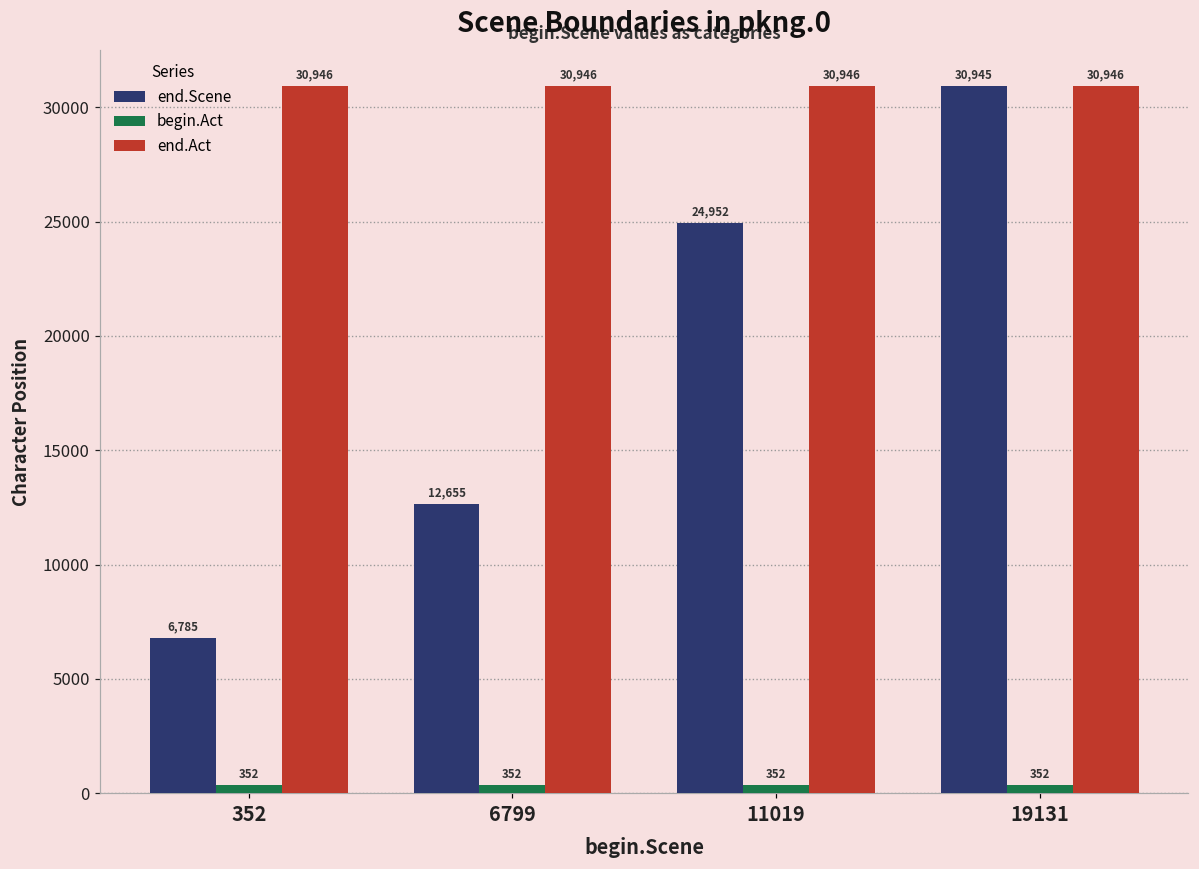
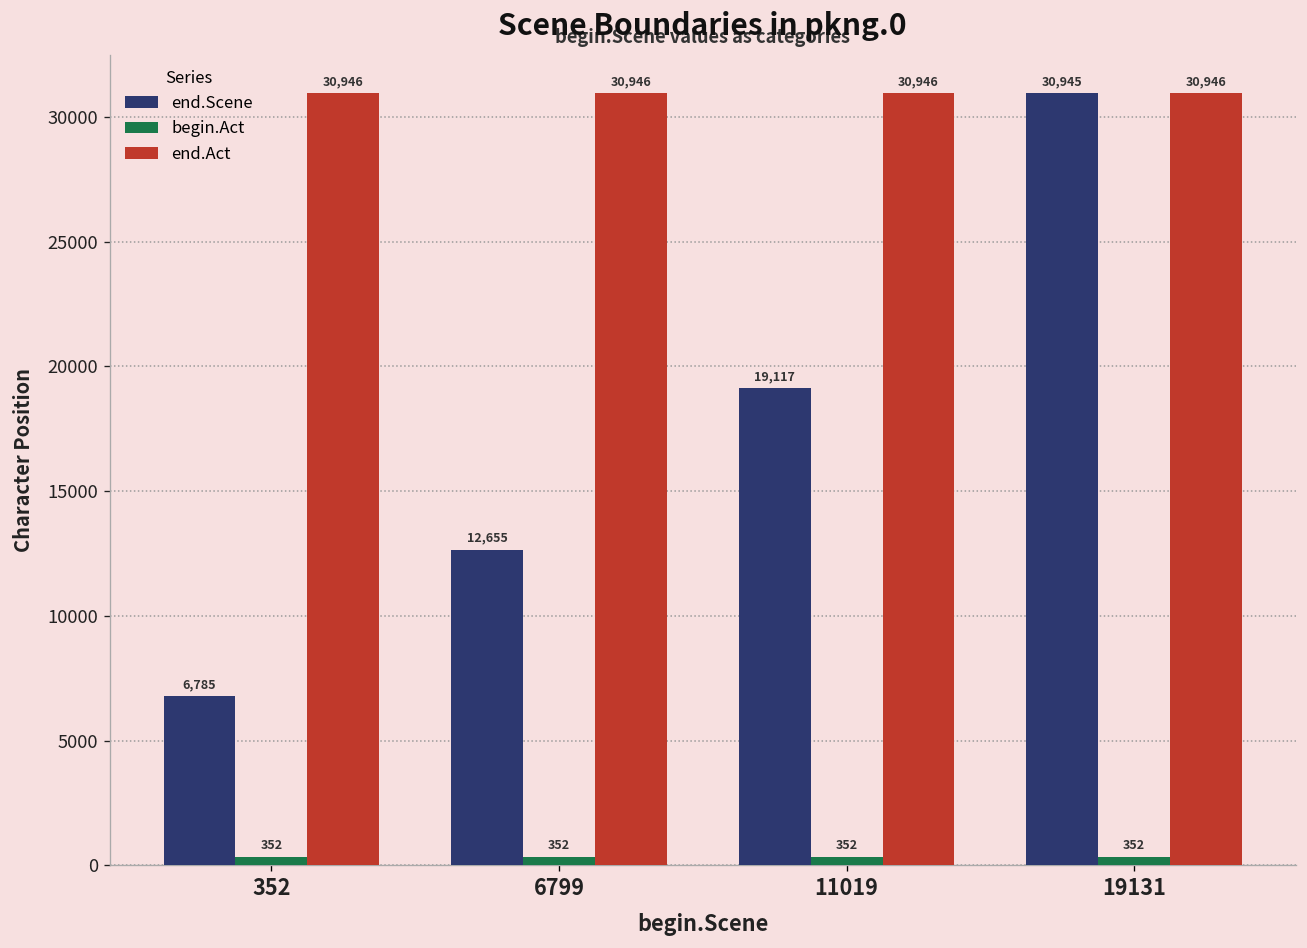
  {
    "end.Scene": {
      "352": "6,785",
      "6799": "12,655",
-     "11019": "24,952",
+     "11019": "19,117",
      "19131": "30,945"
    },
    "begin.Act": {
      "352": "352",
      "6799": "352",
      "11019": "352",
      "19131": "352"
    },
    "end.Act": {
      "352": "30,946",
      "6799": "30,946",
      "11019": "30,946",
      "19131": "30,946"
    }
  }
